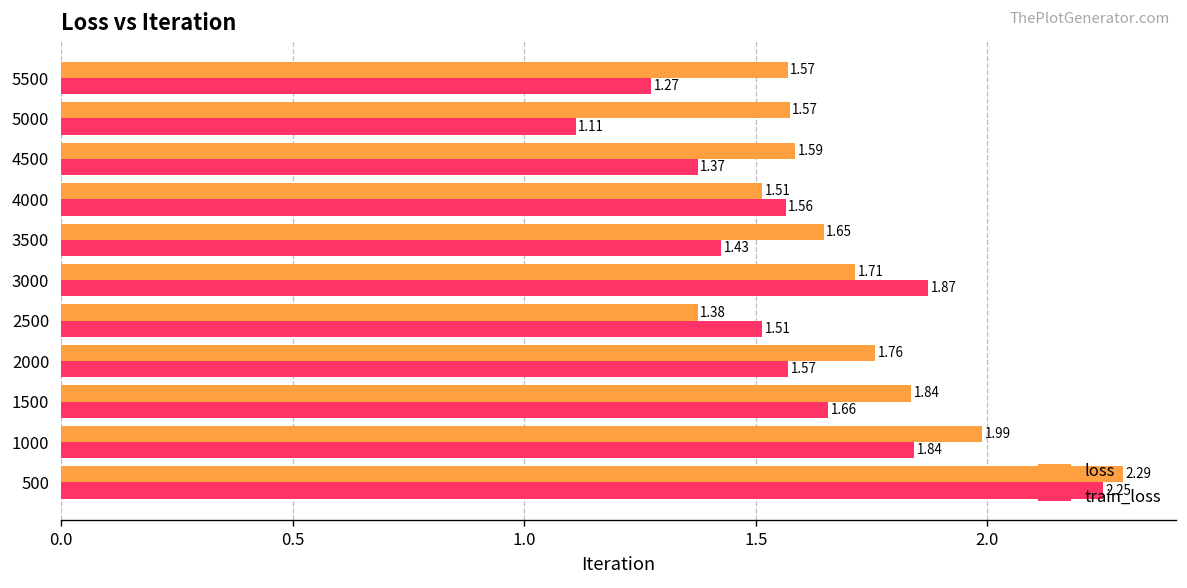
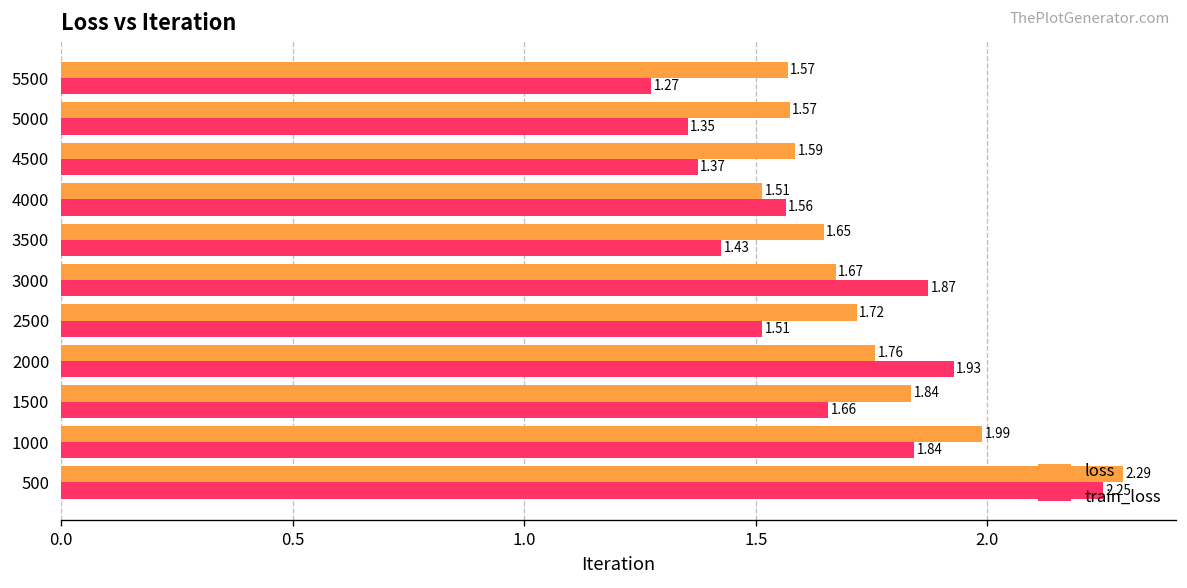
  {
    "loss": {
      "5500": 1.57,
      "5000": 1.57,
      "4500": 1.59,
      "4000": 1.51,
      "3500": 1.65,
-     "3000": 1.71,
-     "2500": 1.38,
+     "3000": 1.67,
+     "2500": 1.72,
      "2000": 1.76,
      "1500": 1.84,
      "1000": 1.99,
      "500": 2.29
    },
    "train_loss": {
      "5500": 1.27,
-     "5000": 1.11,
+     "5000": 1.35,
      "4500": 1.37,
      "4000": 1.56,
      "3500": 1.43,
      "3000": 1.87,
      "2500": 1.51,
-     "2000": 1.57,
+     "2000": 1.93,
      "1500": 1.66,
      "1000": 1.84,
      "500": 2.25
    }
  }
